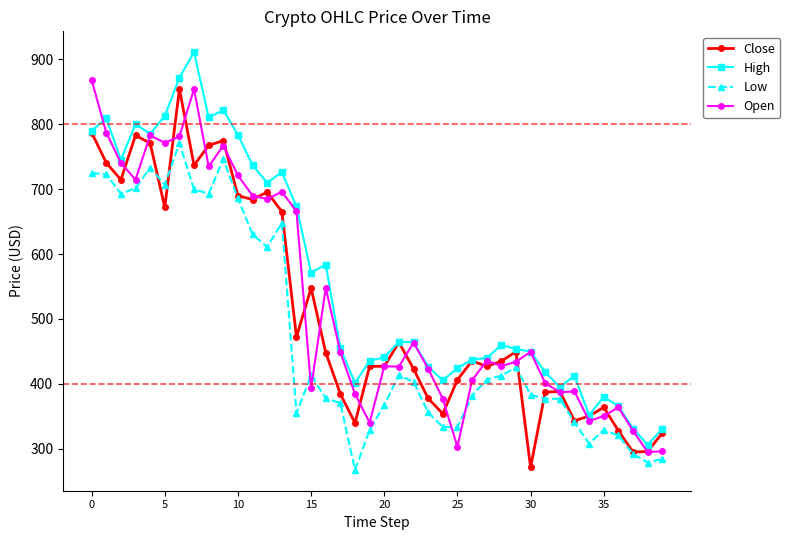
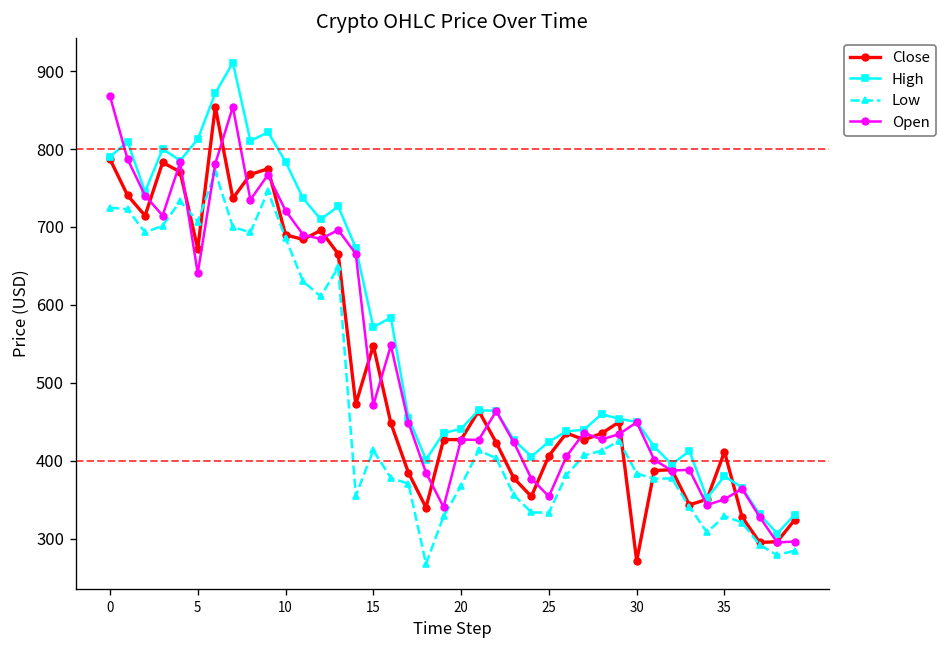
  {
    "Close": {
      "5": 670,
      "10": 690,
      "15": 550,
      "25": 410,
      "30": 270,
-     "35": 360
+     "35": 410
    },
    "Open": {
      "0": 870,
-     "5": 770,
+     "5": 640,
      "10": 720,
-     "15": 390,
-     "25": 300,
+     "15": 470,
+     "25": 350,
      "35": 350
    }
  }
